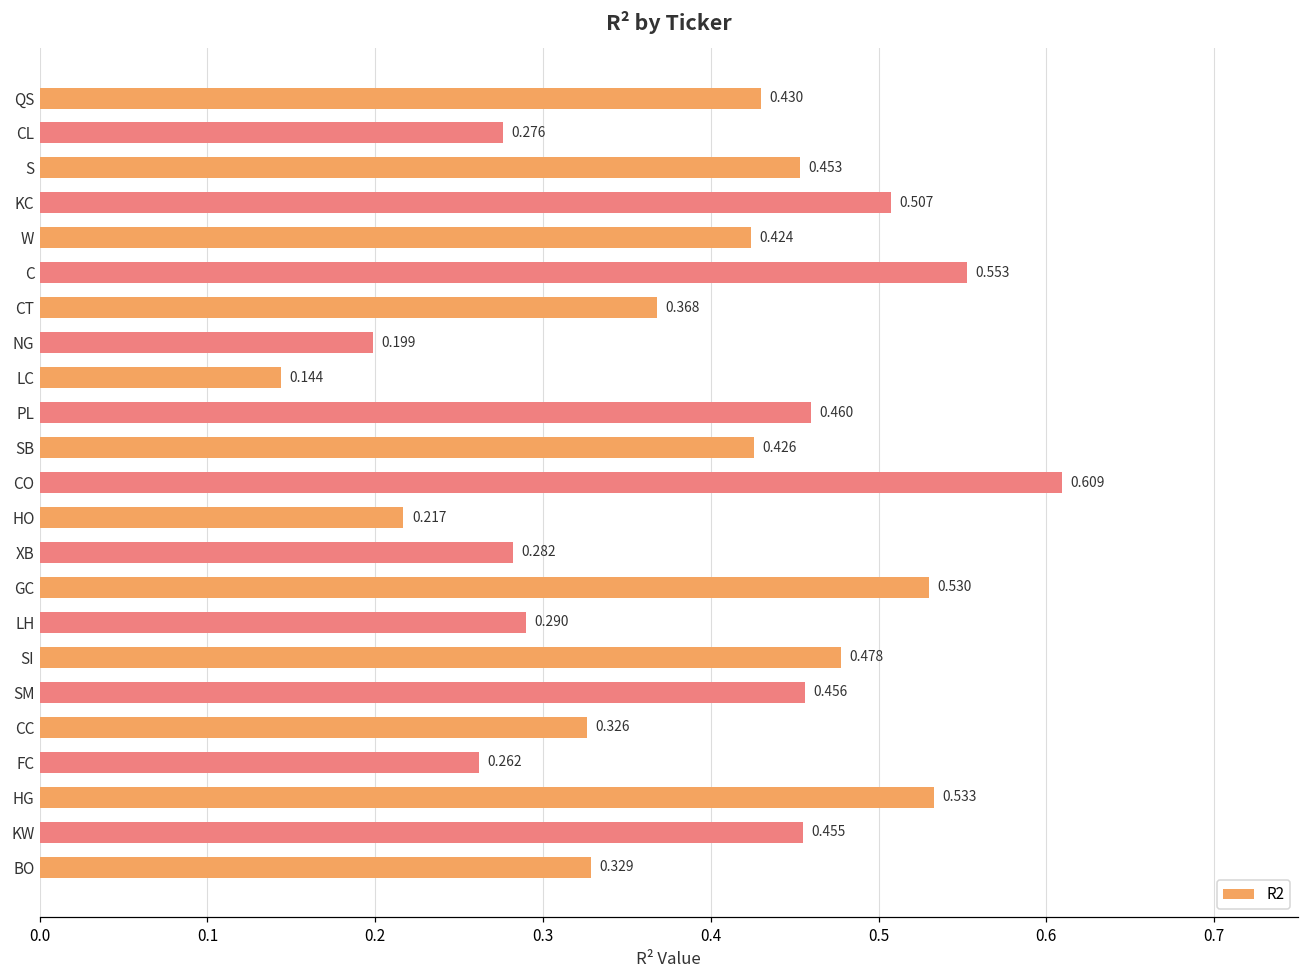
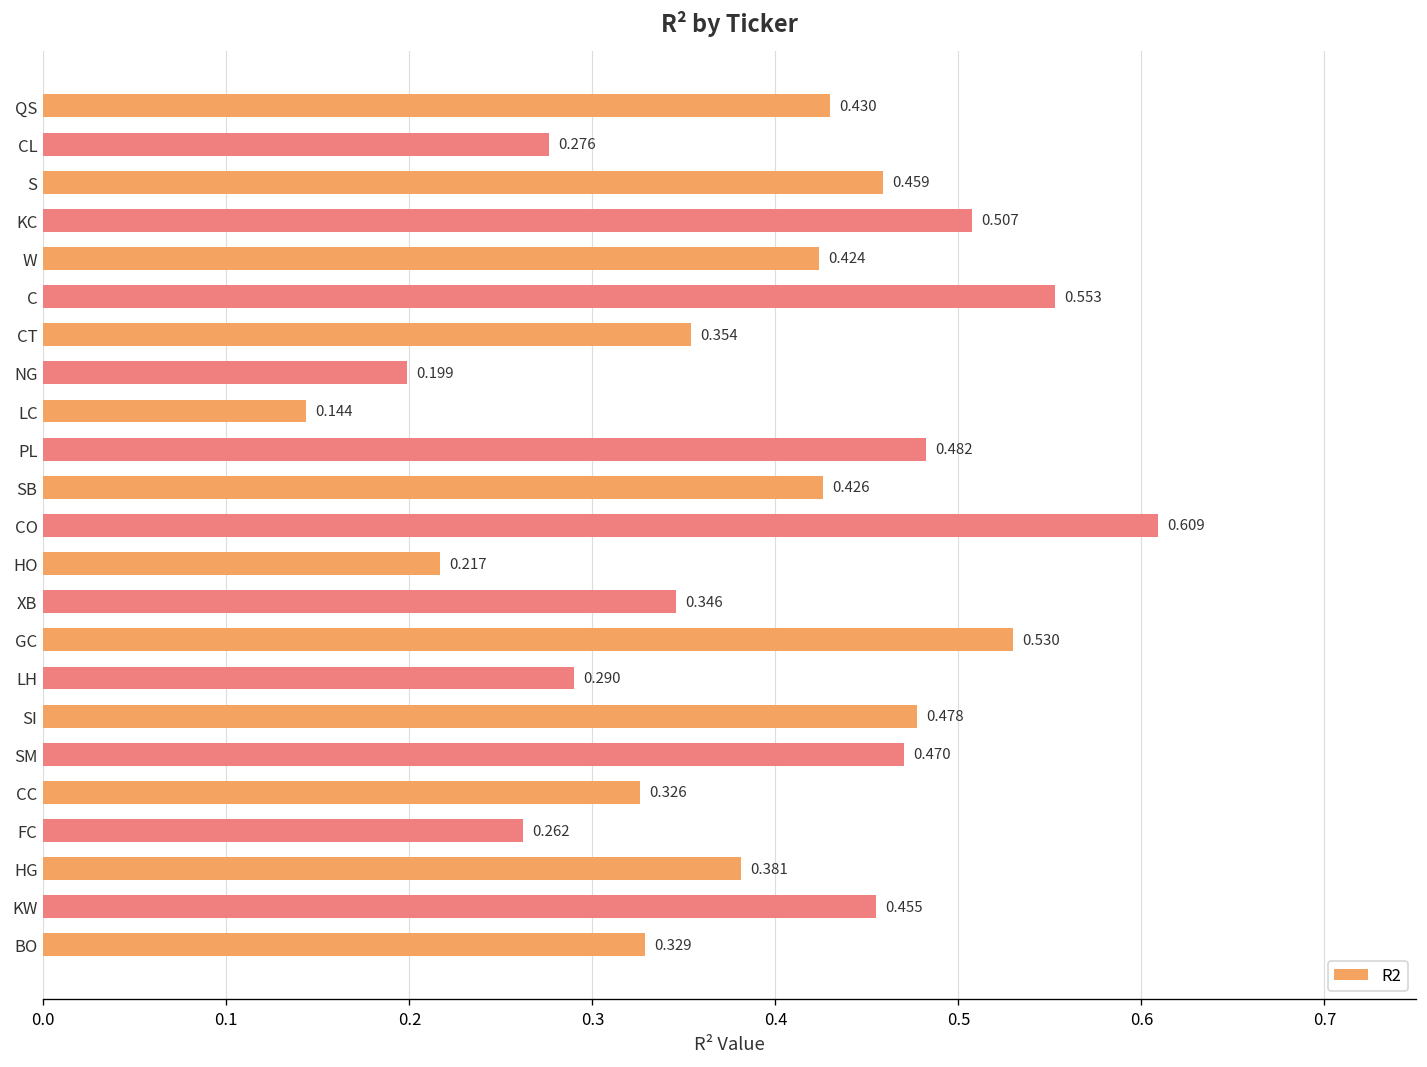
  {
    "QS": 0.430,
    "CL": 0.276,
-   "S": 0.453,
+   "S": 0.459,
    "KC": 0.507,
    "W": 0.424,
    "C": 0.553,
-   "CT": 0.368,
+   "CT": 0.354,
    "NG": 0.199,
    "LC": 0.144,
-   "PL": 0.460,
+   "PL": 0.482,
    "SB": 0.426,
    "CO": 0.609,
    "HO": 0.217,
-   "XB": 0.282,
+   "XB": 0.346,
    "GC": 0.530,
    "LH": 0.290,
    "SI": 0.478,
-   "SM": 0.456,
+   "SM": 0.470,
    "CC": 0.326,
    "FC": 0.262,
-   "HG": 0.533,
+   "HG": 0.381,
    "KW": 0.455,
    "BO": 0.329
  }
